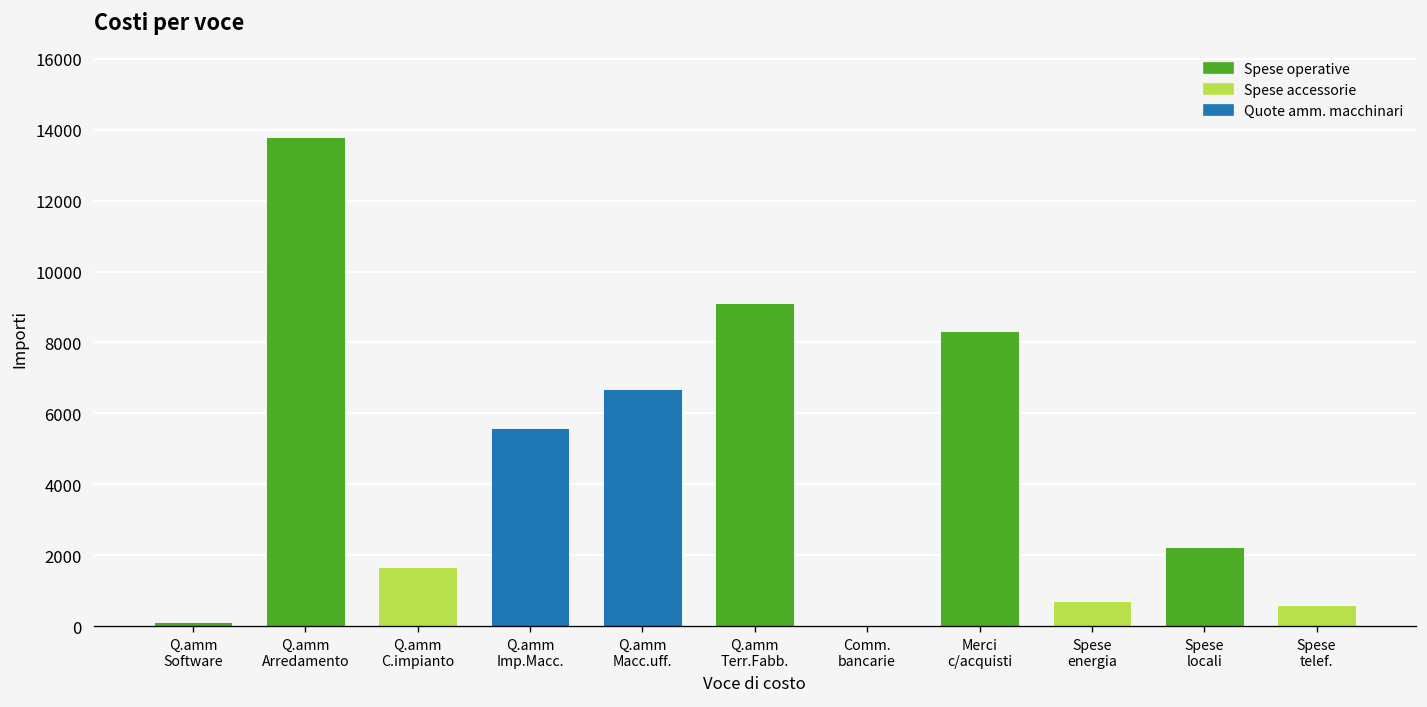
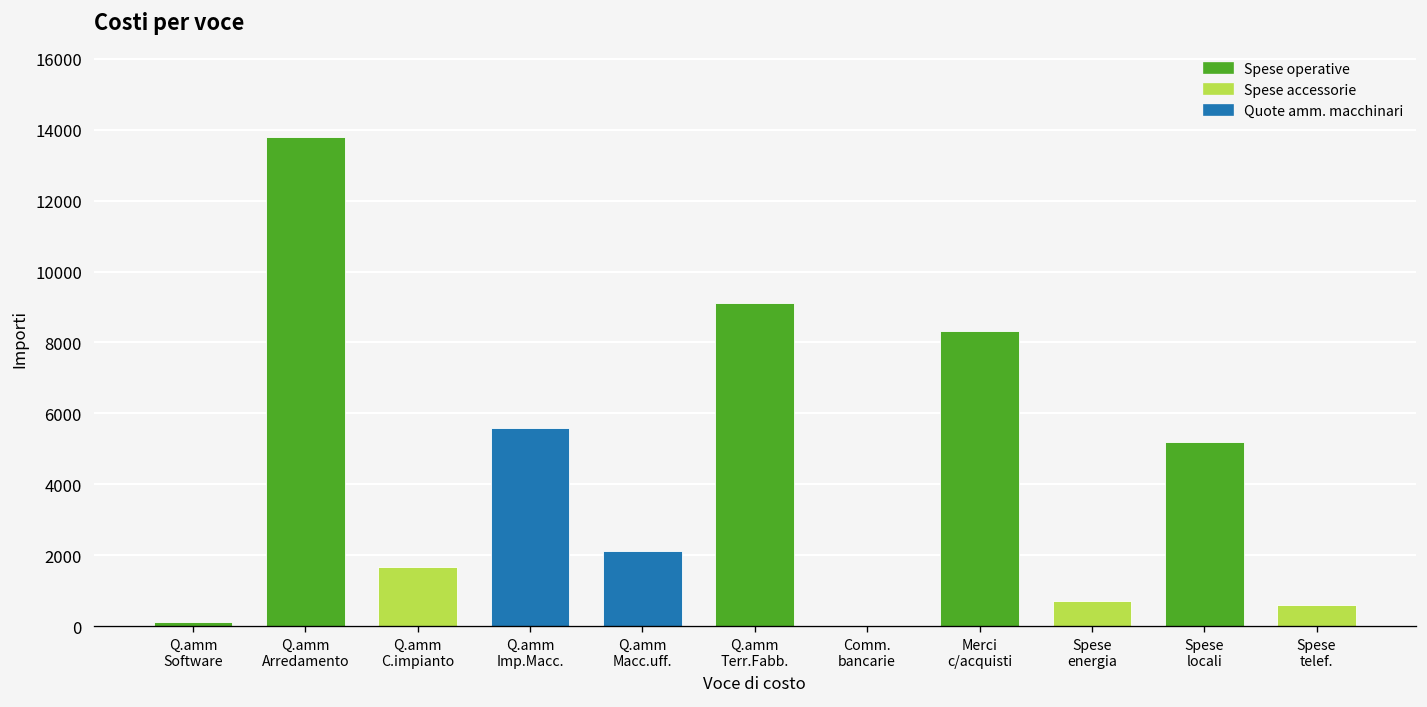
  {
    "Q.amm Software": 100,
    "Q.amm Arredamento": 13800,
    "Q.amm C.impianto": 1700,
    "Q.amm Imp.Macc.": 5600,
-   "Q.amm Macc.uff.": 6700,
+   "Q.amm Macc.uff.": 2100,
    "Q.amm Terr.Fabb.": 9100,
    "Merci c/acquisti": 8300,
    "Spese energia": 700,
-   "Spese locali": 2200,
+   "Spese locali": 5200,
    "Spese telef.": 600
  }
